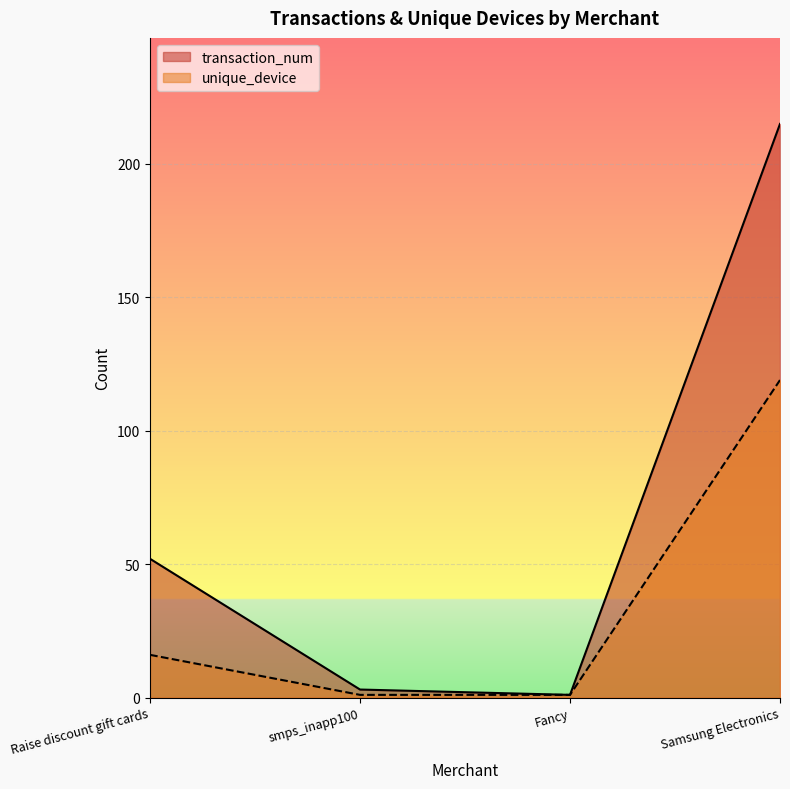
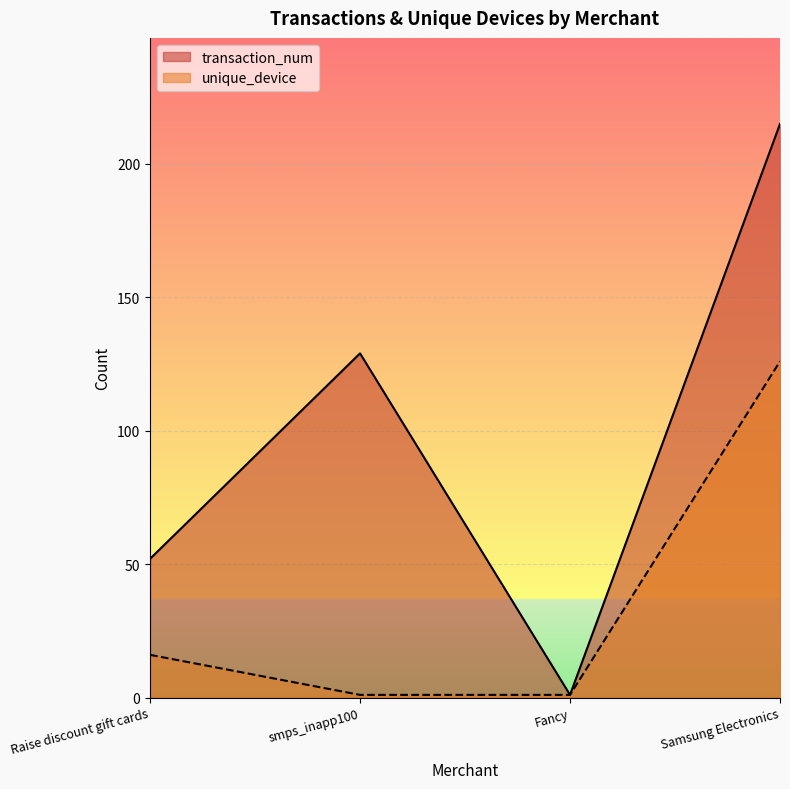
  {
    "transaction_num": {
      "Raise discount gift cards": 52,
-     "smps_inapp100": 3,
+     "smps_inapp100": 129,
      "Samsung Electronics": 215
    },
    "unique_device": {
      "Raise discount gift cards": 16,
      "smps_inapp100": 1,
-     "Samsung Electronics": 119
+     "Samsung Electronics": 126
    }
  }
